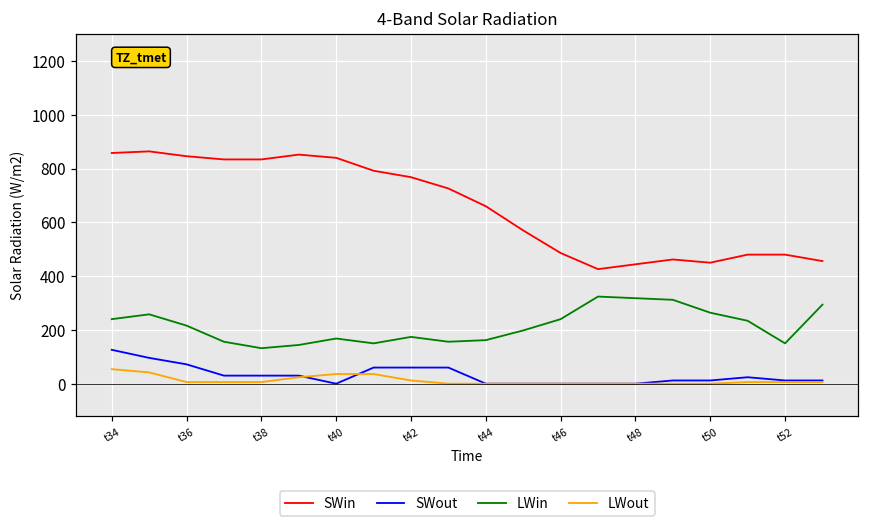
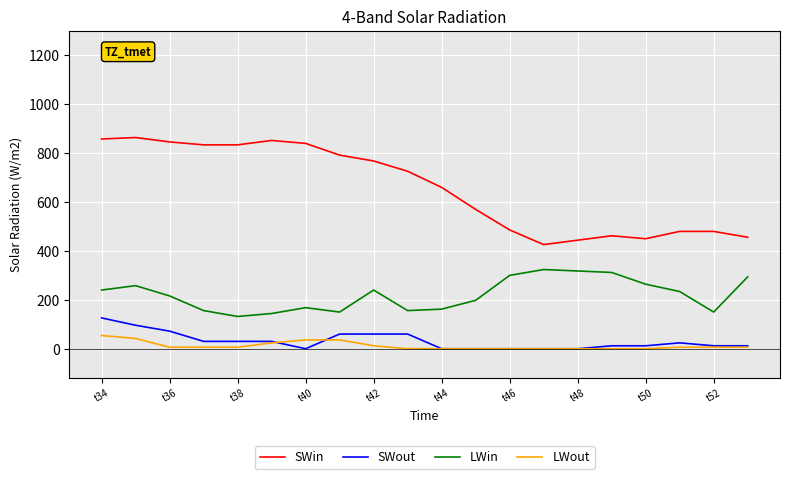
  {
    "SWin": {
      "t34": 860,
      "t36": 850,
      "t38": 830,
      "t40": 840,
      "t42": 770,
      "t44": 660,
      "t46": 490,
      "t48": 440,
      "t50": 450,
      "t52": 480
    },
    "SWout": {
      "t34": 130,
      "t36": 70,
      "t38": 30,
      "t40": 0,
      "t42": 60,
      "t50": 10
    },
    "LWin": {
      "t34": 240,
      "t36": 220,
      "t38": 130,
      "t40": 170,
-     "t42": 170,
+     "t42": 240,
      "t44": 160,
-     "t46": 240,
+     "t46": 300,
      "t48": 320,
      "t50": 260,
      "t52": 150
    },
    "LWout": {
      "t34": 50,
      "t36": 10,
      "t38": 10,
      "t40": 40,
      "t42": 10,
      "t50": 0
    }
  }
